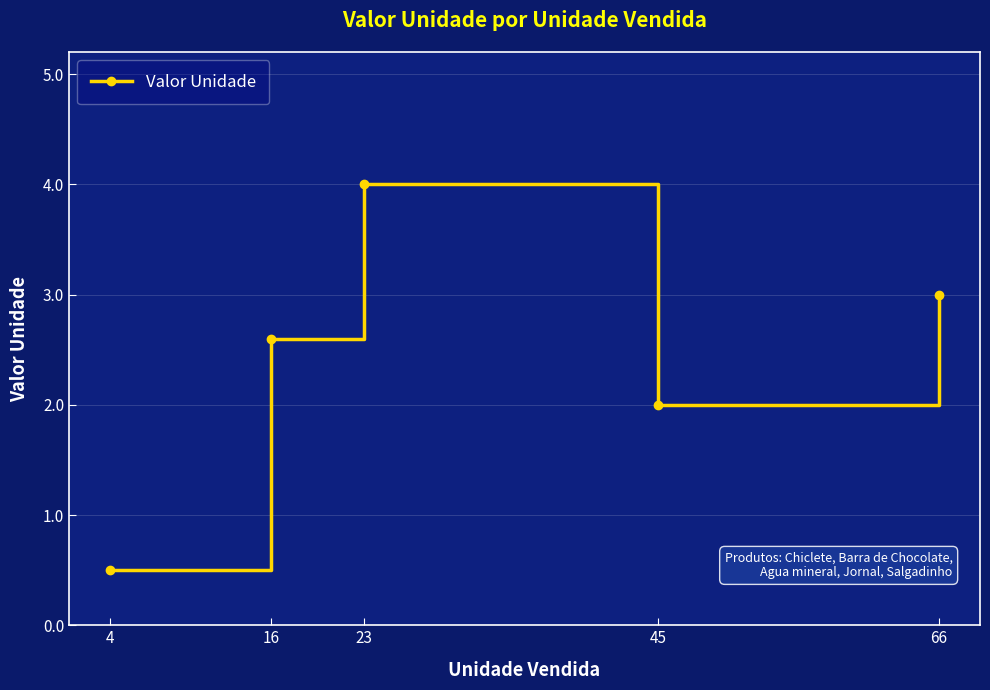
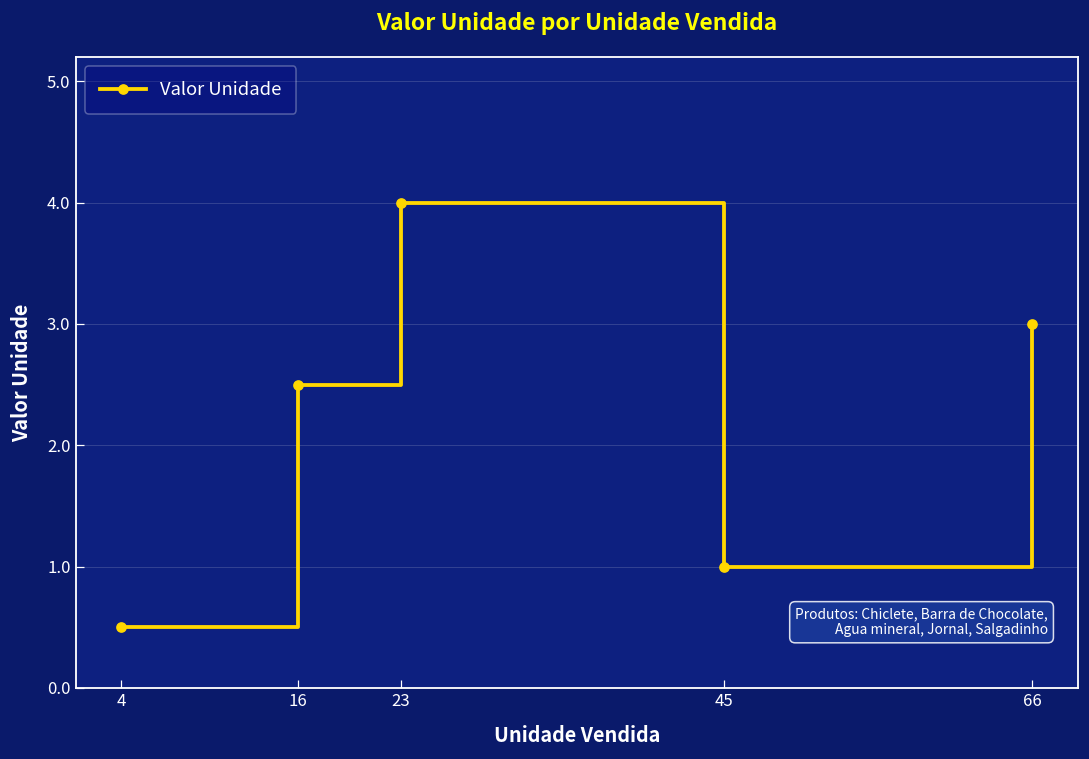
  {
    "4": 0.5,
-   "16": 2.6,
+   "16": 2.5,
    "23": 4.0,
-   "45": 2,
+   "45": 1,
    "66": 3.0
  }
